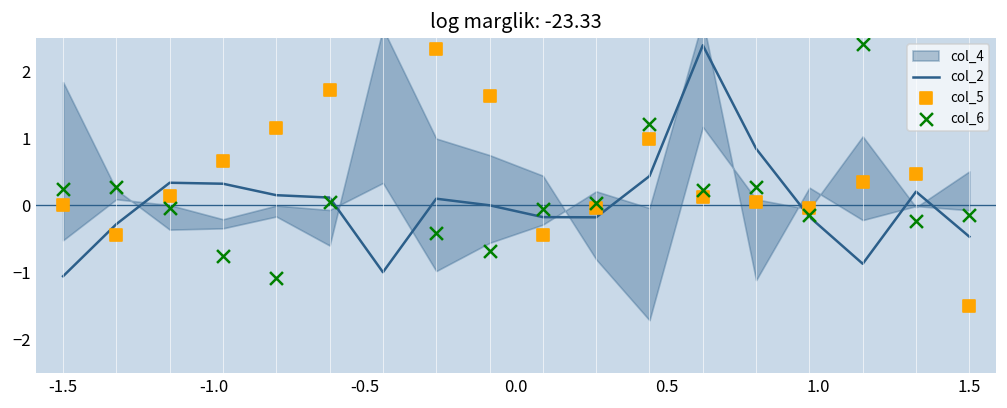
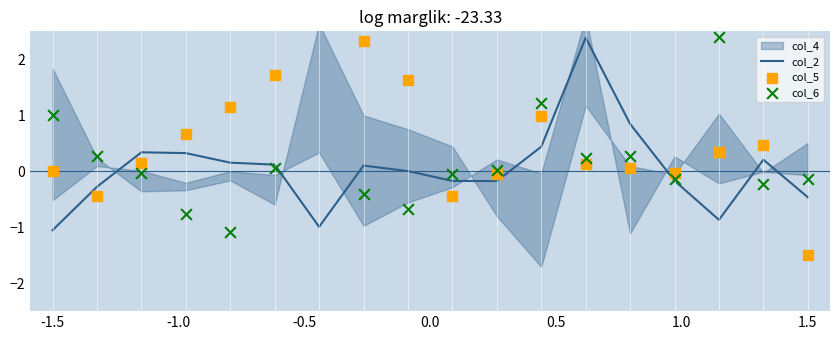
  {
    "col_6": {
-     "-1.5": 0.2
+     "-1.5": 1.0
    }
  }
